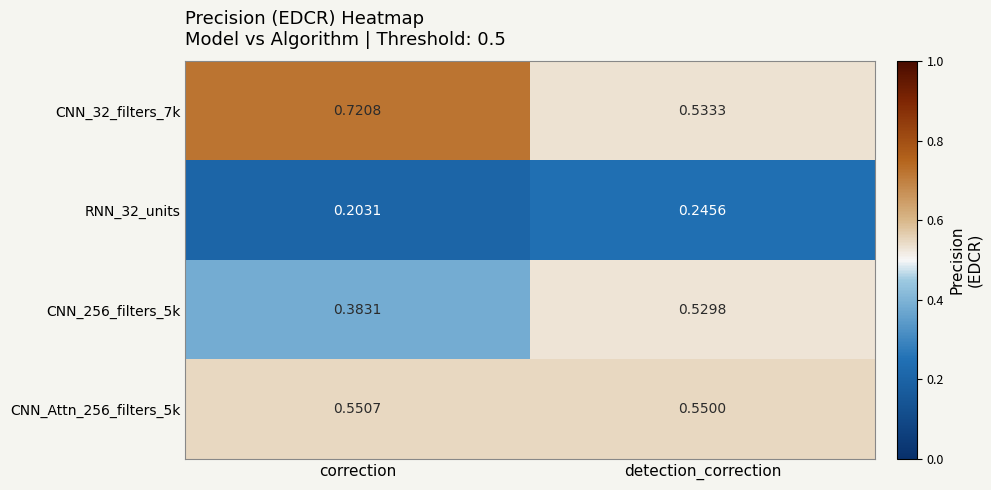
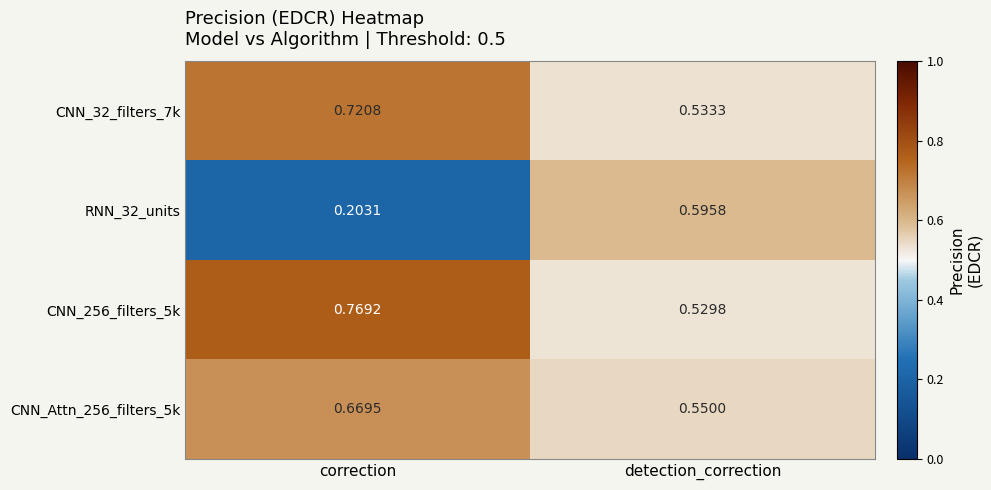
  {
    "CNN_32_filters_7k": {
      "correction": 0.7208,
      "detection_correction": 0.5333
    },
    "RNN_32_units": {
      "correction": 0.2031,
-     "detection_correction": 0.2456
+     "detection_correction": 0.5958
    },
    "CNN_256_filters_5k": {
-     "correction": 0.3831,
+     "correction": 0.7692,
      "detection_correction": 0.5298
    },
    "CNN_Attn_256_filters_5k": {
-     "correction": 0.5507,
+     "correction": 0.6695,
      "detection_correction": 0.5500
    }
  }
